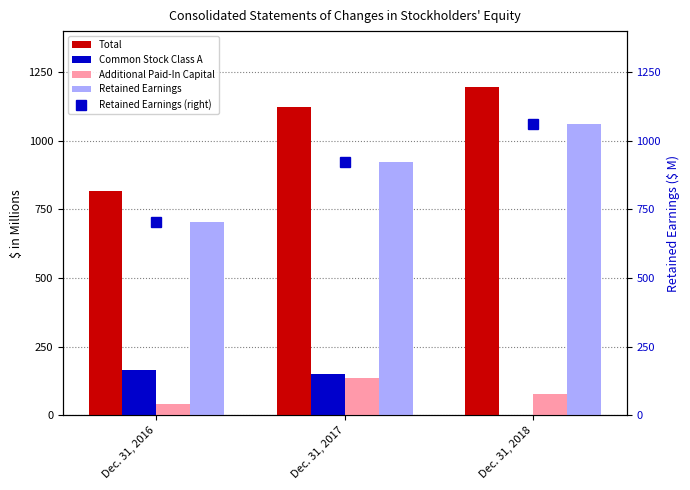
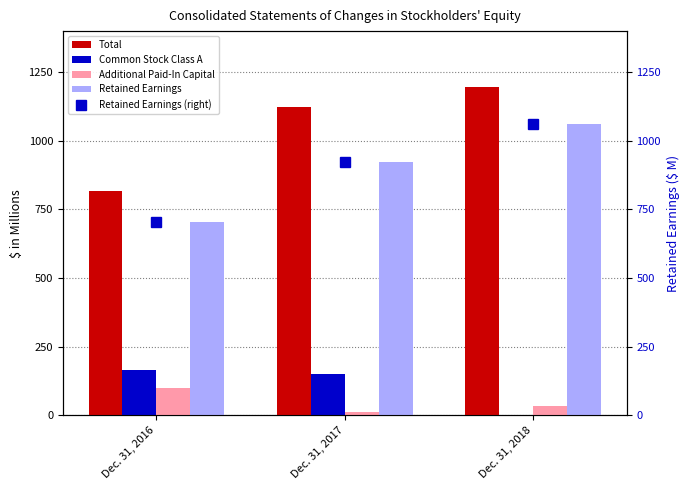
  {
    "Total": {
      "Dec. 31, 2016": 820,
      "Dec. 31, 2017": 1130,
      "Dec. 31, 2018": 1200
    },
    "Additional Paid-In Capital": {
-     "Dec. 31, 2016": 40,
-     "Dec. 31, 2017": 130,
-     "Dec. 31, 2018": 80
+     "Dec. 31, 2016": 100,
+     "Dec. 31, 2017": 10,
+     "Dec. 31, 2018": 40
    },
    "Retained Earnings": {
      "Dec. 31, 2016": 700,
      "Dec. 31, 2017": 920,
      "Dec. 31, 2018": 1060
    }
  }
